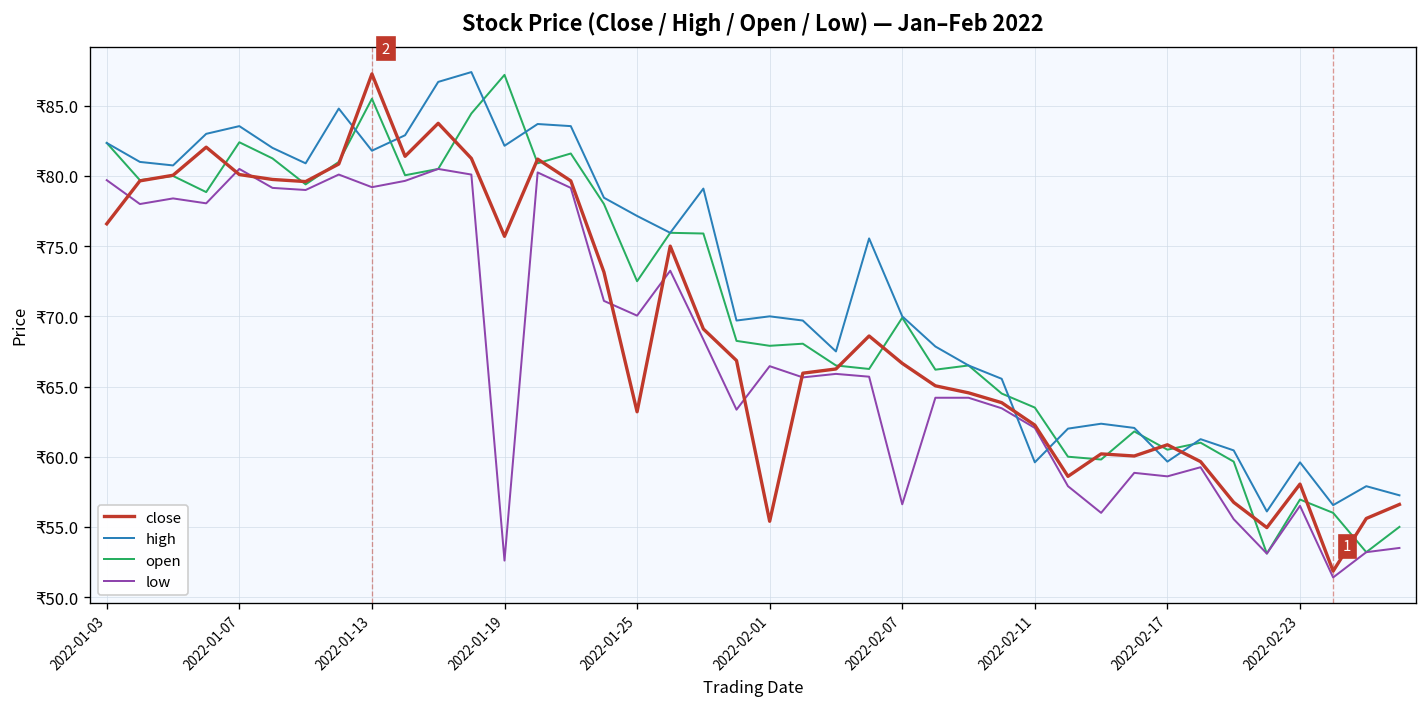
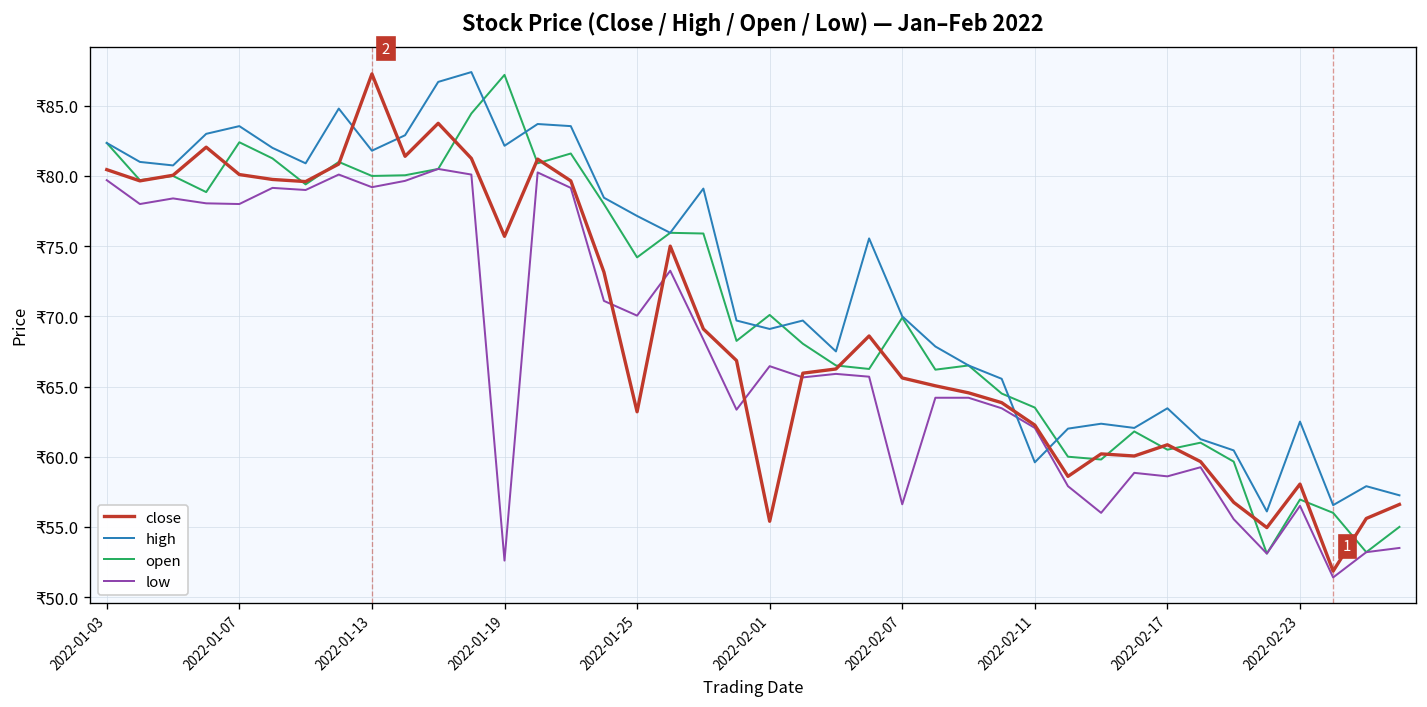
  {
    "close": {
-     "2022-01-03": "₹76.6",
+     "2022-01-03": "₹80.5",
      "2022-01-07": "₹80.1",
      "2022-01-19": "₹75.7",
      "2022-01-25": "₹63.2",
      "2022-02-01": "₹55.4",
-     "2022-02-07": "₹66.7",
+     "2022-02-07": "₹65.6",
      "2022-02-17": "₹60.9",
      "2022-02-23": "₹58.1"
    },
    "high": {
      "2022-01-07": "₹83.6",
      "2022-01-13": "₹81.8",
      "2022-01-19": "₹82.2",
      "2022-01-25": "₹77.2",
-     "2022-02-01": "₹70.0",
+     "2022-02-01": "₹69.1",
      "2022-02-11": "₹59.6",
-     "2022-02-17": "₹59.7",
-     "2022-02-23": "₹59.6"
+     "2022-02-17": "₹63.5",
+     "2022-02-23": "₹62.5"
    },
    "open": {
      "2022-01-07": "₹82.4",
-     "2022-01-13": "₹85.5",
+     "2022-01-13": "₹80.0",
      "2022-01-19": "₹87.2",
-     "2022-01-25": "₹72.5",
-     "2022-02-01": "₹67.9",
+     "2022-01-25": "₹74.2",
+     "2022-02-01": "₹70.1",
      "2022-02-11": "₹63.5",
      "2022-02-17": "₹60.5",
      "2022-02-23": "₹57.0"
    },
    "low": {
      "2022-01-03": "₹79.7",
-     "2022-01-07": "₹80.5",
+     "2022-01-07": "₹78.0",
      "2022-01-13": "₹79.2",
      "2022-01-19": "₹52.6",
      "2022-01-25": "₹70.1",
      "2022-02-01": "₹66.5",
      "2022-02-07": "₹56.6",
      "2022-02-17": "₹58.6",
      "2022-02-23": "₹56.5"
    }
  }
